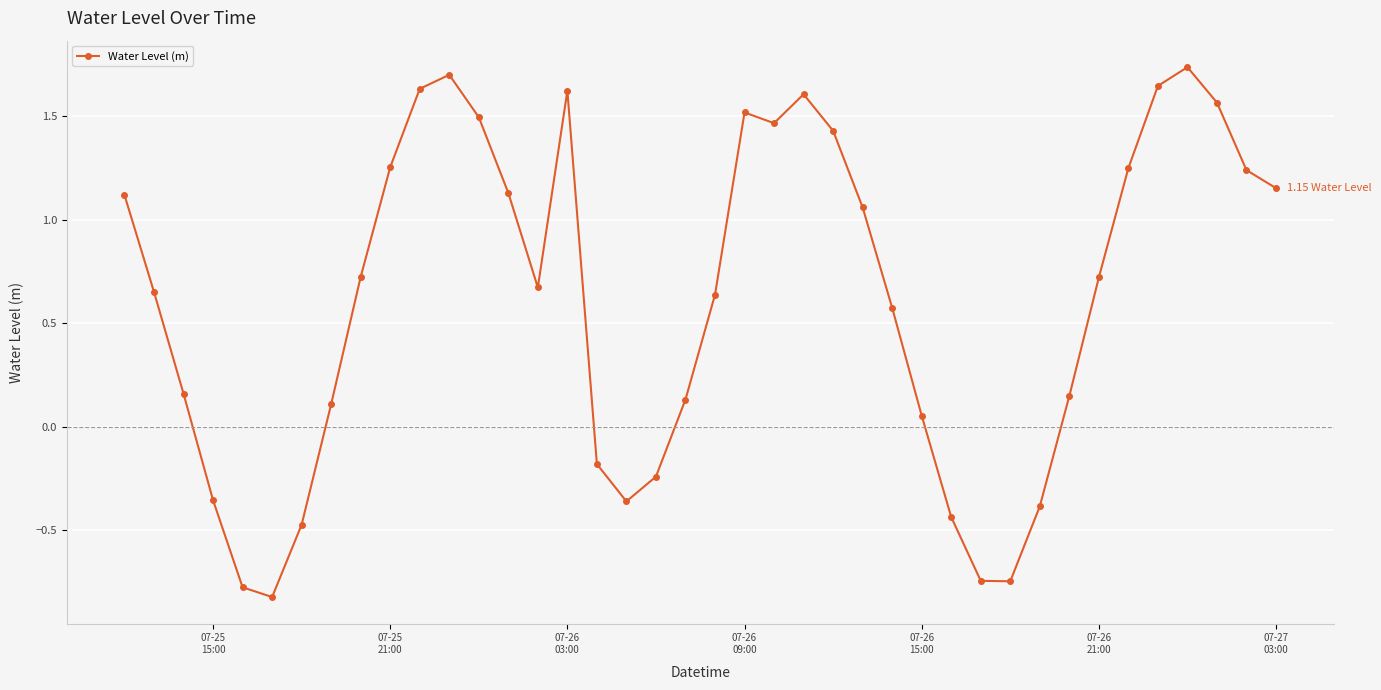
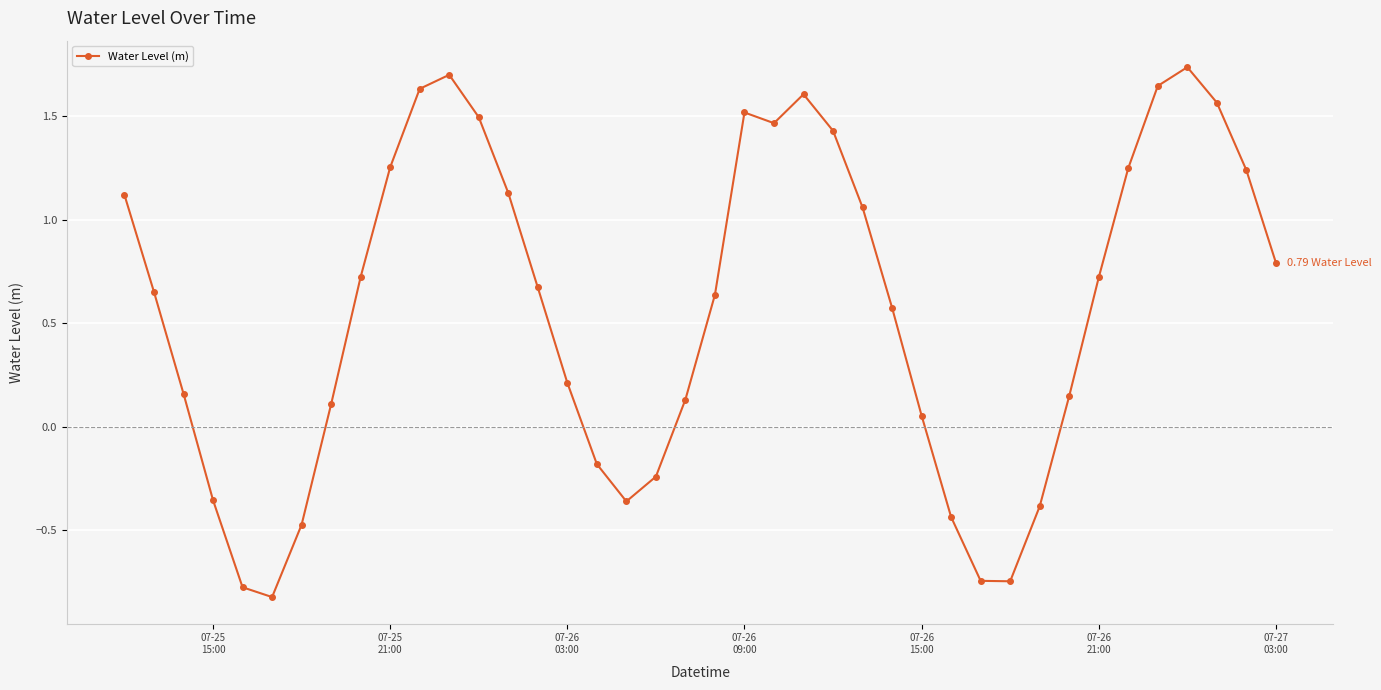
  {
-   "07-26 03:00": 1.62,
-   "07-27 03:00": 1.15
+   "07-26 03:00": 0.21,
+   "07-27 03:00": 0.79
  }
